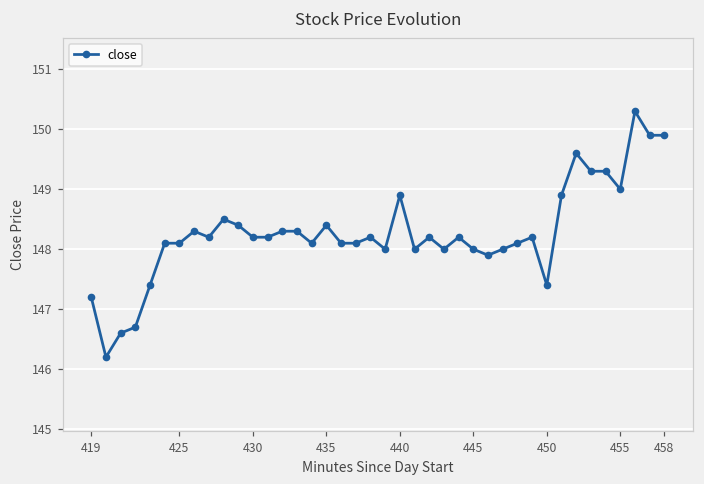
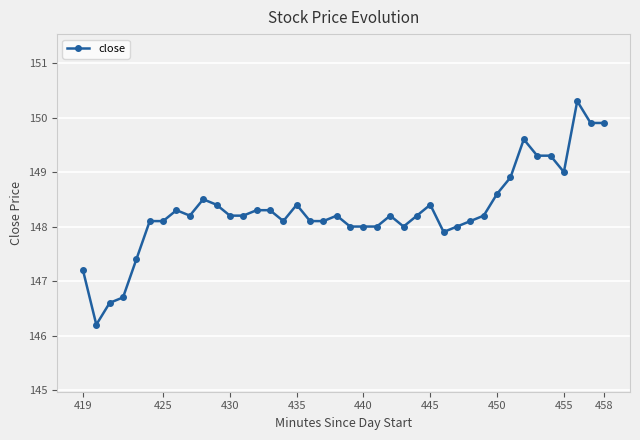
  {
    "419": 147.2,
    "425": 148.1,
    "430": 148.2,
    "435": 148.4,
-   "440": 148.9,
-   "445": 148.0,
-   "450": 147.4,
+   "440": 148.0,
+   "445": 148.4,
+   "450": 148.6,
    "455": 149.0,
    "458": 149.9
  }
